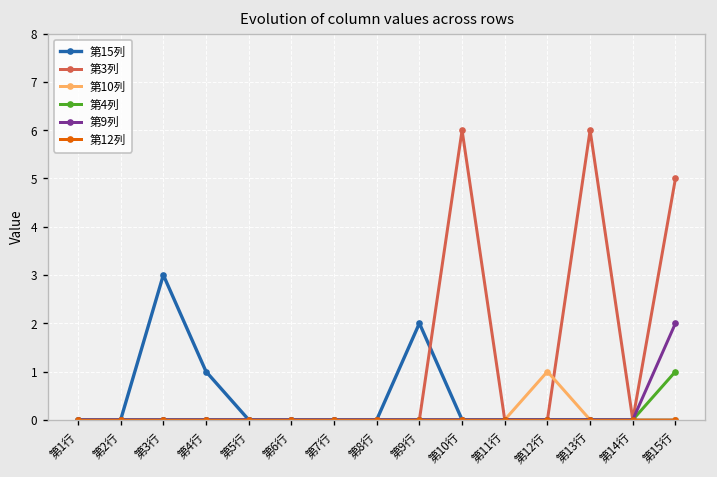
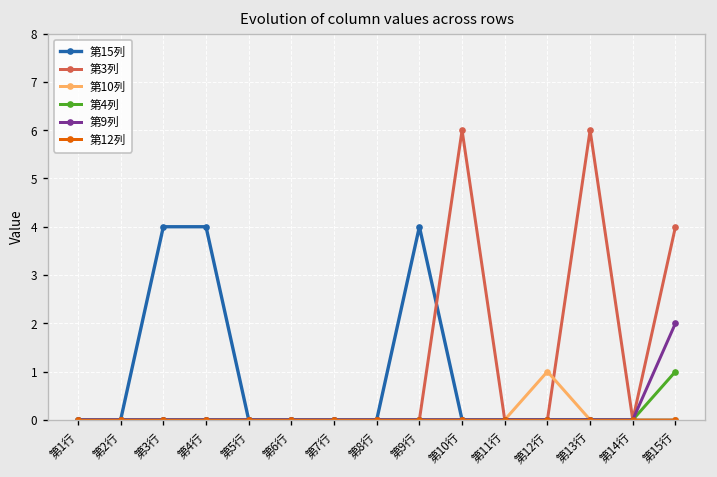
  {
    "第15列": {
-     "第3行": 3,
-     "第4行": 1,
-     "第9行": 2
+     "第3行": 4,
+     "第4行": 4,
+     "第9行": 4
    },
    "第3列": {
      "第10行": 6,
      "第13行": 6,
-     "第15行": 5
+     "第15行": 4
    },
    "第10列": {
      "第12行": 1
    },
    "第4列": {
      "第15行": 1
    },
    "第9列": {
      "第15行": 2
    }
  }
